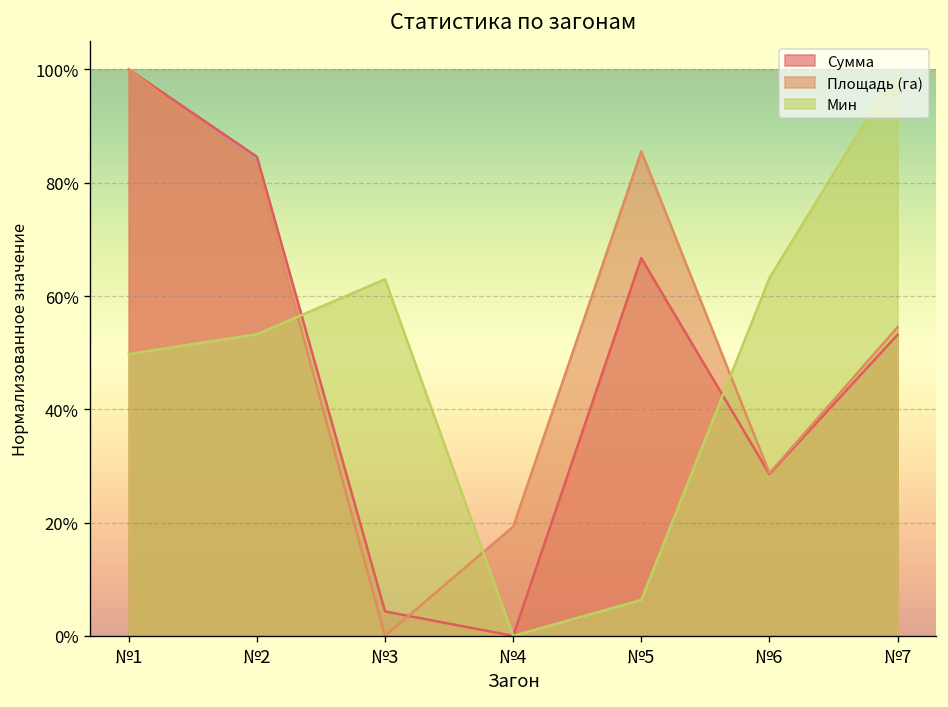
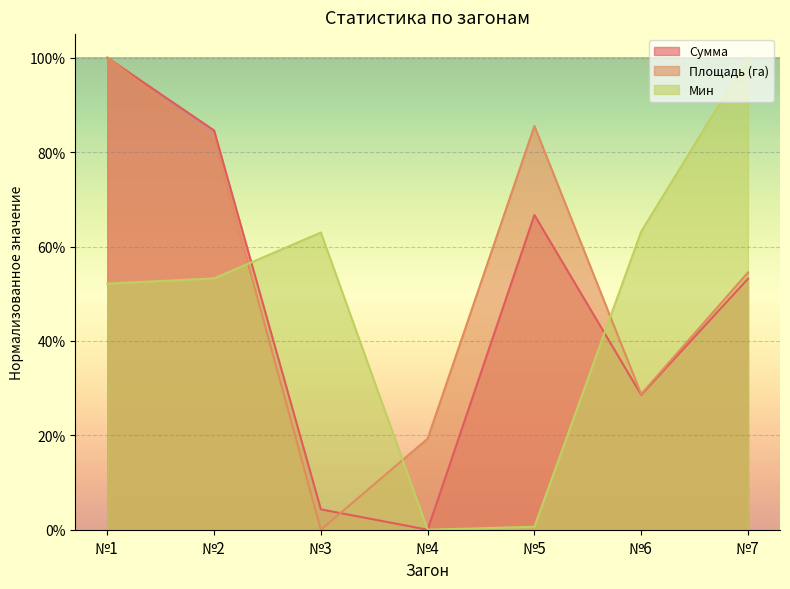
  {
    "Мин": {
-     "№1": "50%",
+     "№1": "52%",
      "№2": "53%",
      "№3": "63%",
-     "№5": "6%",
+     "№5": "1%",
      "№6": "63%"
    }
  }
